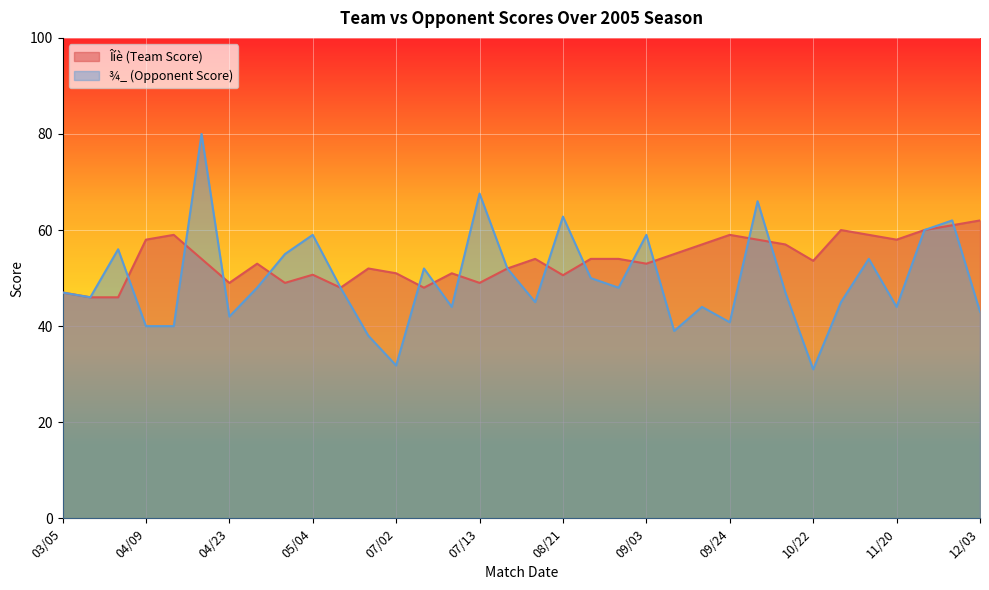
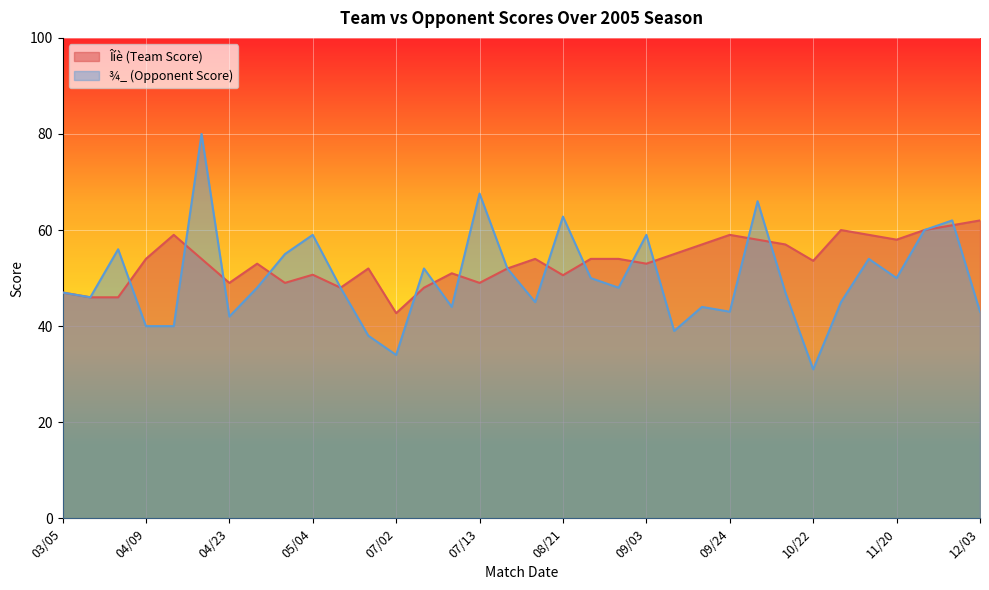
  {
    "Îíè (Team Score)": {
-     "04/09": 58,
+     "04/09": 54,
      "04/23": 49,
      "05/04": 51,
-     "07/02": 51,
+     "07/02": 43,
      "07/13": 49,
      "08/21": 51,
      "09/03": 53,
      "09/24": 59,
      "10/22": 54,
      "11/20": 58,
      "12/03": 62
    },
    "¾_ (Opponent Score)": {
      "04/09": 40,
      "04/23": 42,
      "05/04": 59,
-     "07/02": 32,
+     "07/02": 34,
      "07/13": 68,
      "08/21": 63,
      "09/03": 59,
-     "09/24": 41,
+     "09/24": 43,
      "10/22": 31,
-     "11/20": 44,
+     "11/20": 50,
      "12/03": 43
    }
  }
